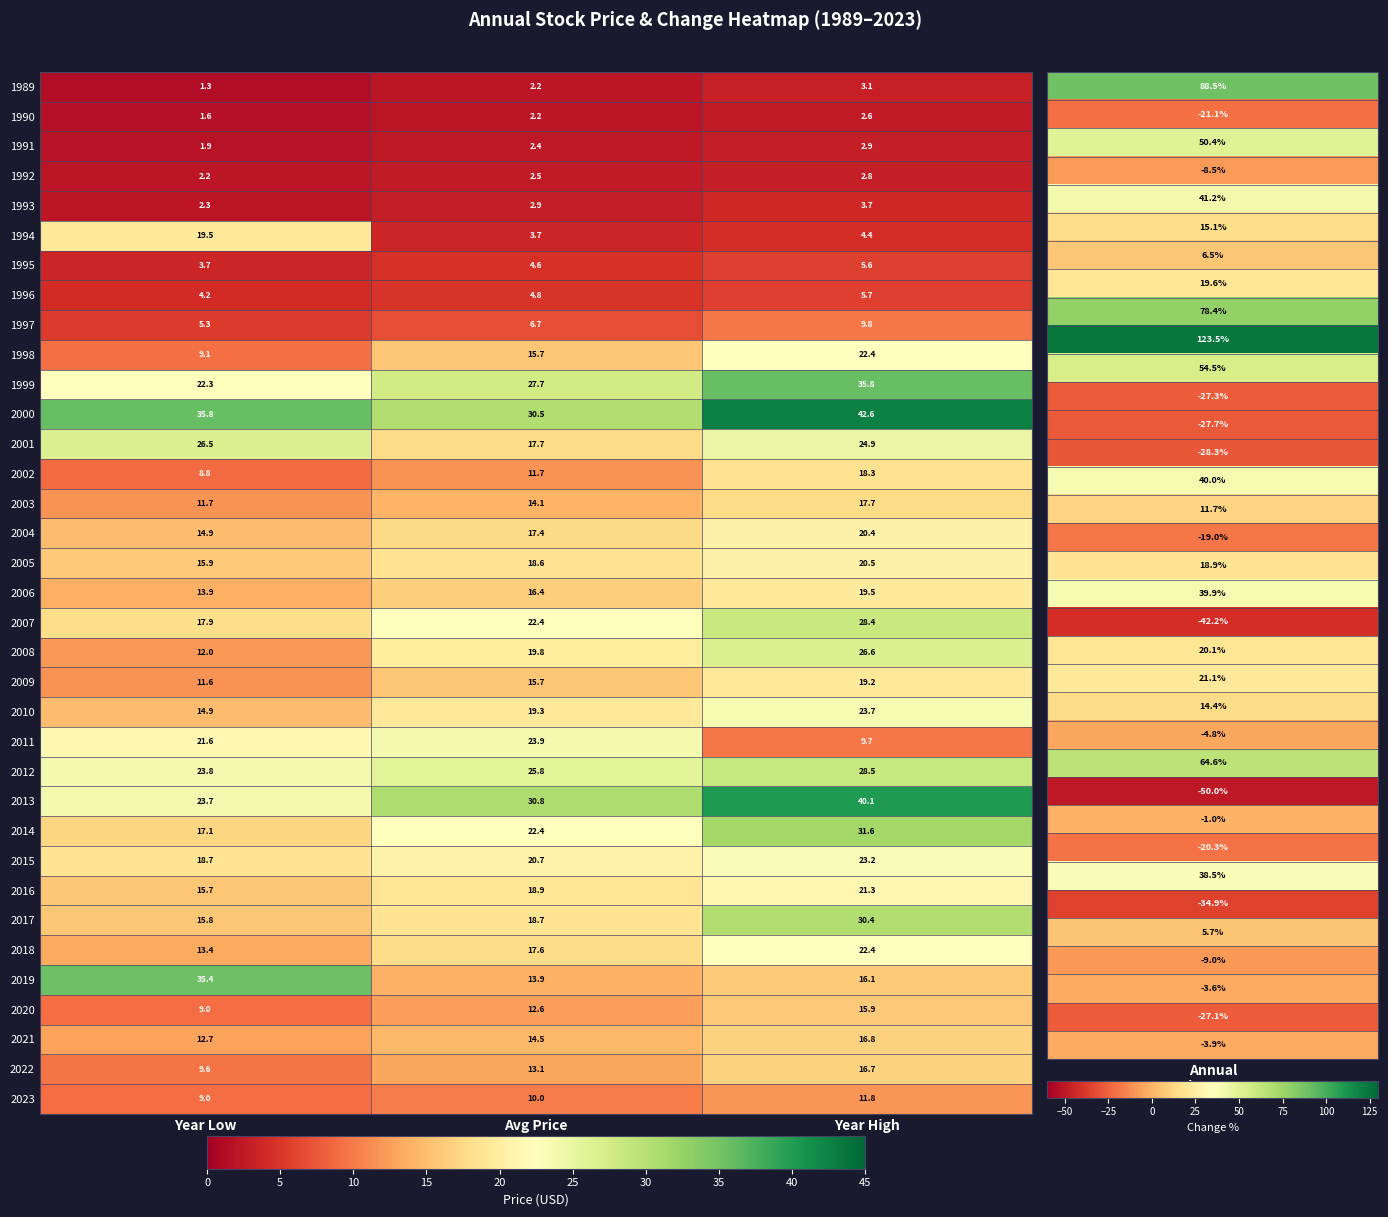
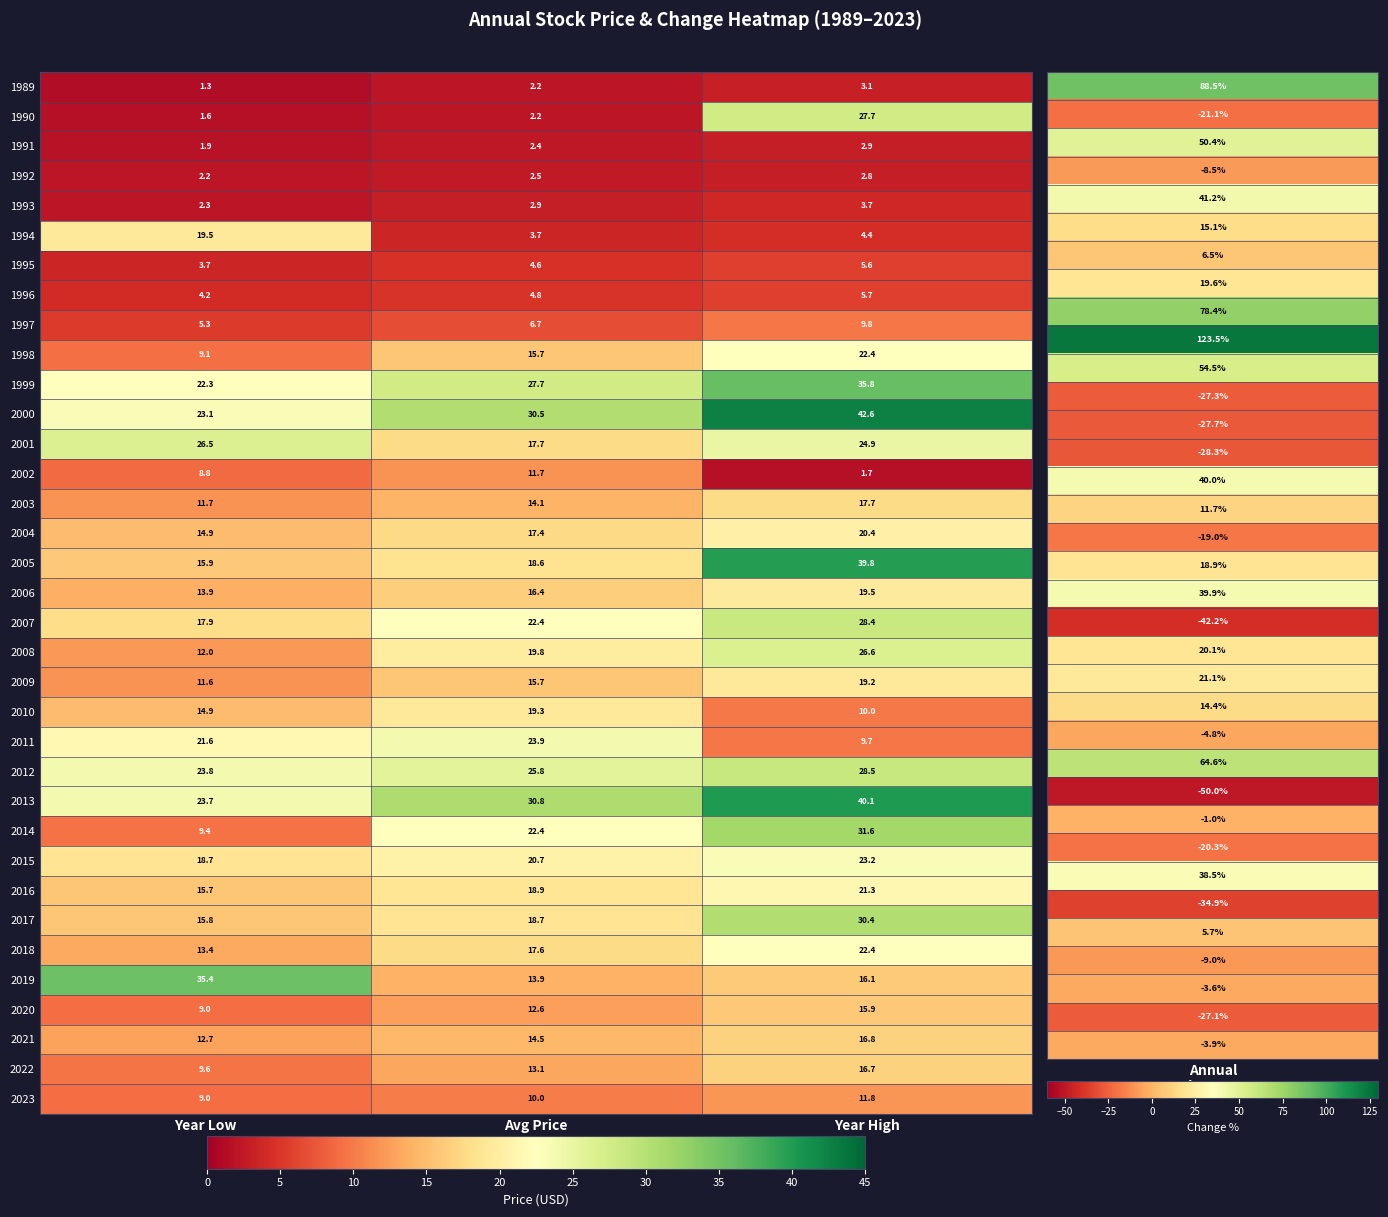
  {
    "1989": {
      "Year Low": 1.3,
      "Avg Price": 2.2,
      "Year High": 3.1
    },
    "1990": {
      "Year Low": 1.6,
      "Avg Price": 2.2,
-     "Year High": 2.6
+     "Year High": 27.7
    },
    "1991": {
      "Year Low": 1.9,
      "Avg Price": 2.4,
      "Year High": 2.9
    },
    "1992": {
      "Year Low": 2.2,
      "Avg Price": 2.5,
      "Year High": 2.8
    },
    "1993": {
      "Year Low": 2.3,
      "Avg Price": 2.9,
      "Year High": 3.7
    },
    "1994": {
      "Year Low": 19.5,
      "Avg Price": 3.7,
      "Year High": 4.4
    },
    "1995": {
      "Year Low": 3.7,
      "Avg Price": 4.6,
      "Year High": 5.6
    },
    "1996": {
      "Year Low": 4.2,
      "Avg Price": 4.8,
      "Year High": 5.7
    },
    "1997": {
      "Year Low": 5.3,
      "Avg Price": 6.7,
      "Year High": 9.8
    },
    "1998": {
      "Year Low": 9.1,
      "Avg Price": 15.7,
      "Year High": 22.4
    },
    "1999": {
      "Year Low": 22.3,
      "Avg Price": 27.7,
      "Year High": 35.8
    },
    "2000": {
-     "Year Low": 35.8,
+     "Year Low": 23.1,
      "Avg Price": 30.5,
      "Year High": 42.6
    },
    "2001": {
      "Year Low": 26.5,
      "Avg Price": 17.7,
      "Year High": 24.9
    },
    "2002": {
      "Year Low": 8.8,
      "Avg Price": 11.7,
-     "Year High": 18.3
+     "Year High": 1.7
    },
    "2003": {
      "Year Low": 11.7,
      "Avg Price": 14.1,
      "Year High": 17.7
    },
    "2004": {
      "Year Low": 14.9,
      "Avg Price": 17.4,
      "Year High": 20.4
    },
    "2005": {
      "Year Low": 15.9,
      "Avg Price": 18.6,
-     "Year High": 20.5
+     "Year High": 39.8
    },
    "2006": {
      "Year Low": 13.9,
      "Avg Price": 16.4,
      "Year High": 19.5
    },
    "2007": {
      "Year Low": 17.9,
      "Avg Price": 22.4,
      "Year High": 28.4
    },
    "2008": {
      "Year Low": 12.0,
      "Avg Price": 19.8,
      "Year High": 26.6
    },
    "2009": {
      "Year Low": 11.6,
      "Avg Price": 15.7,
      "Year High": 19.2
    },
    "2010": {
      "Year Low": 14.9,
      "Avg Price": 19.3,
-     "Year High": 23.7
+     "Year High": 10.0
    },
    "2011": {
      "Year Low": 21.6,
      "Avg Price": 23.9,
      "Year High": 9.7
    },
    "2012": {
      "Year Low": 23.8,
      "Avg Price": 25.8,
      "Year High": 28.5
    },
    "2013": {
      "Year Low": 23.7,
      "Avg Price": 30.8,
      "Year High": 40.1
    },
    "2014": {
-     "Year Low": 17.1,
+     "Year Low": 9.4,
      "Avg Price": 22.4,
      "Year High": 31.6
    },
    "2015": {
      "Year Low": 18.7,
      "Avg Price": 20.7,
      "Year High": 23.2
    },
    "2016": {
      "Year Low": 15.7,
      "Avg Price": 18.9,
      "Year High": 21.3
    },
    "2017": {
      "Year Low": 15.8,
      "Avg Price": 18.7,
      "Year High": 30.4
    },
    "2018": {
      "Year Low": 13.4,
      "Avg Price": 17.6,
      "Year High": 22.4
    },
    "2019": {
      "Year Low": 35.4,
      "Avg Price": 13.9,
      "Year High": 16.1
    },
    "2020": {
      "Year Low": 9.0,
      "Avg Price": 12.6,
      "Year High": 15.9
    },
    "2021": {
      "Year Low": 12.7,
      "Avg Price": 14.5,
      "Year High": 16.8
    },
    "2022": {
      "Year Low": 9.6,
      "Avg Price": 13.1,
      "Year High": 16.7
    },
    "2023": {
      "Year Low": 9.0,
      "Avg Price": 10.0,
      "Year High": 11.8
    }
  }
